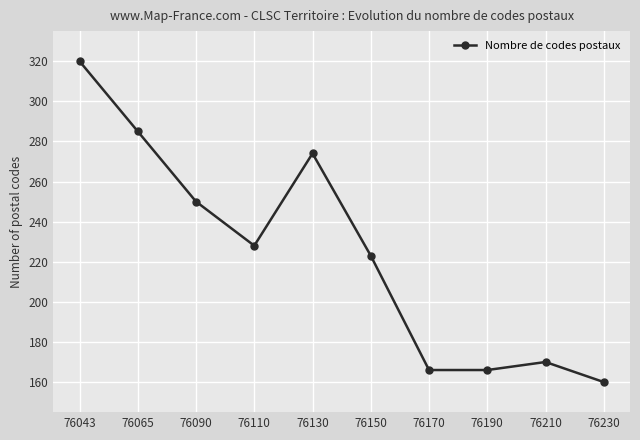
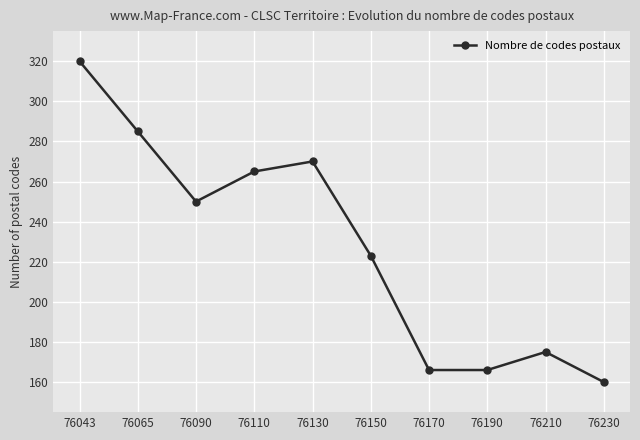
  {
    "76043": 320,
    "76065": 285,
    "76090": 250,
-   "76110": 228,
-   "76130": 274,
+   "76110": 265,
+   "76130": 270,
    "76150": 223,
    "76170": 166,
    "76190": 166,
-   "76210": 170,
+   "76210": 175,
    "76230": 160
  }
